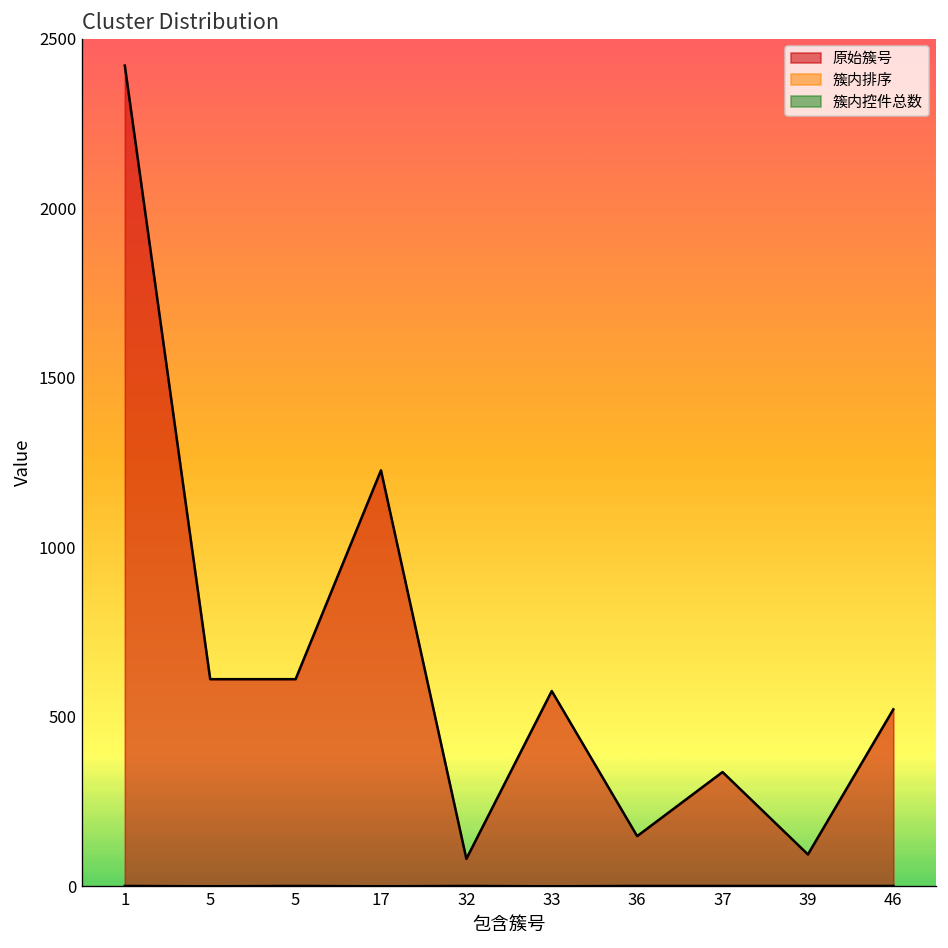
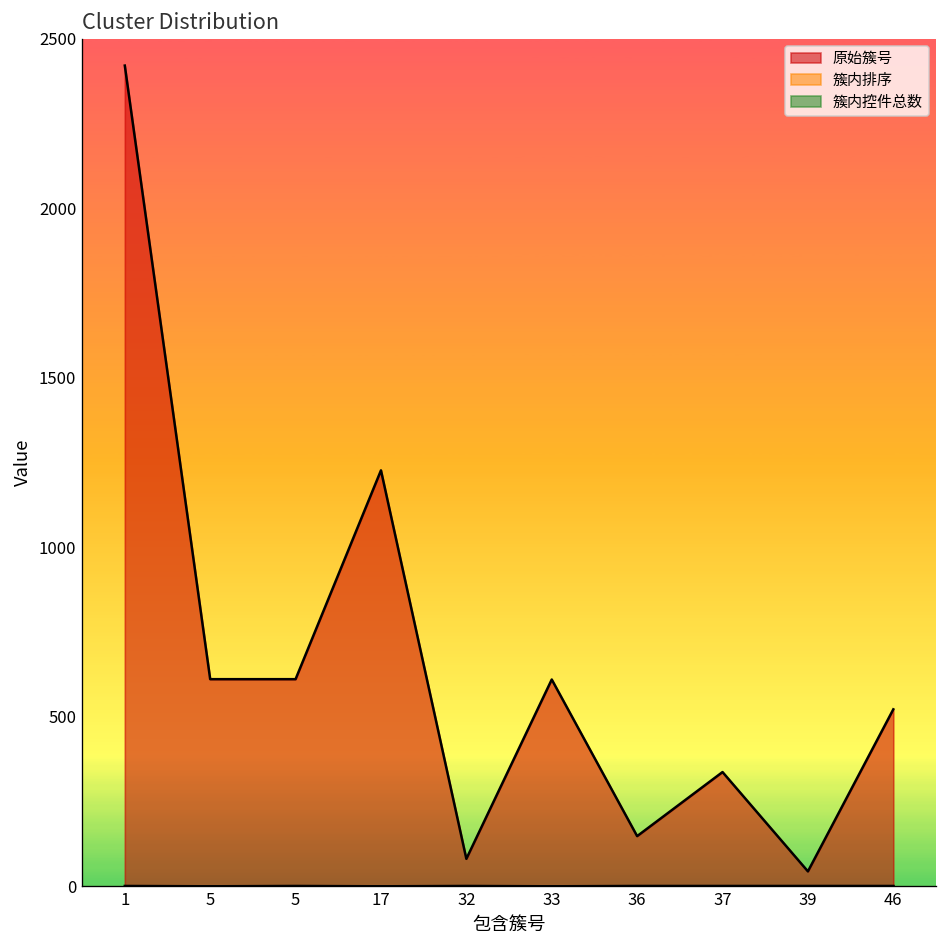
  {
    "原始簇号": {
      "1": 2420,
      "17": 1230,
      "32": 80,
-     "33": 580,
+     "33": 610,
      "36": 150,
      "37": 340,
-     "39": 90,
+     "39": 40,
      "46": 520
    }
  }
